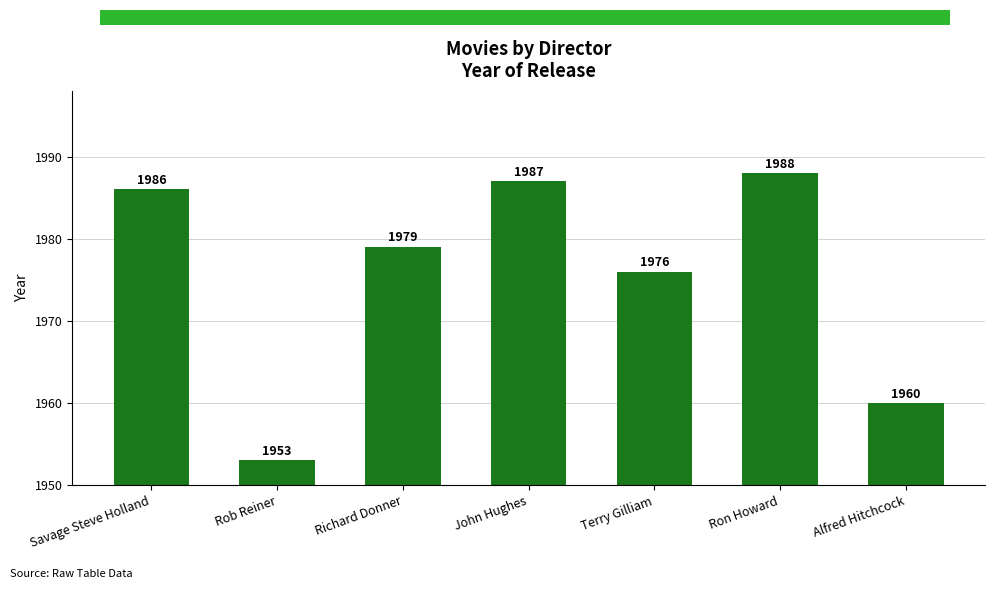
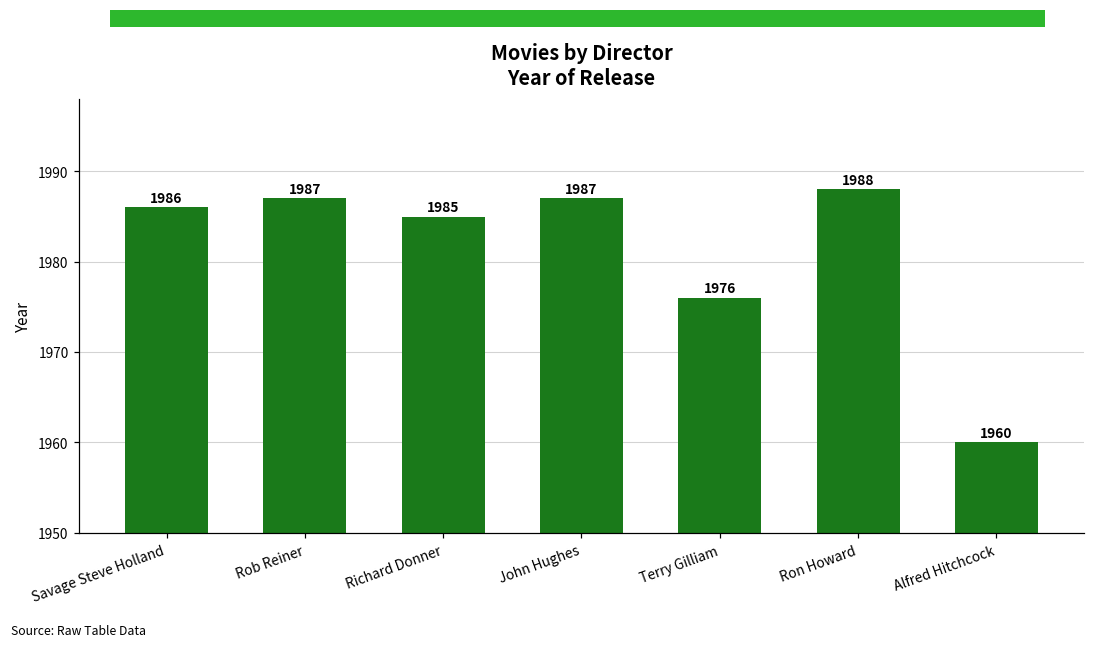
  {
    "Movies by Director Year of Release": {
      "Savage Steve Holland": 1986,
-     "Rob Reiner": 1953,
-     "Richard Donner": 1979,
+     "Rob Reiner": 1987,
+     "Richard Donner": 1985,
      "John Hughes": 1987,
      "Terry Gilliam": 1976,
      "Ron Howard": 1988,
      "Alfred Hitchcock": 1960
    }
  }
